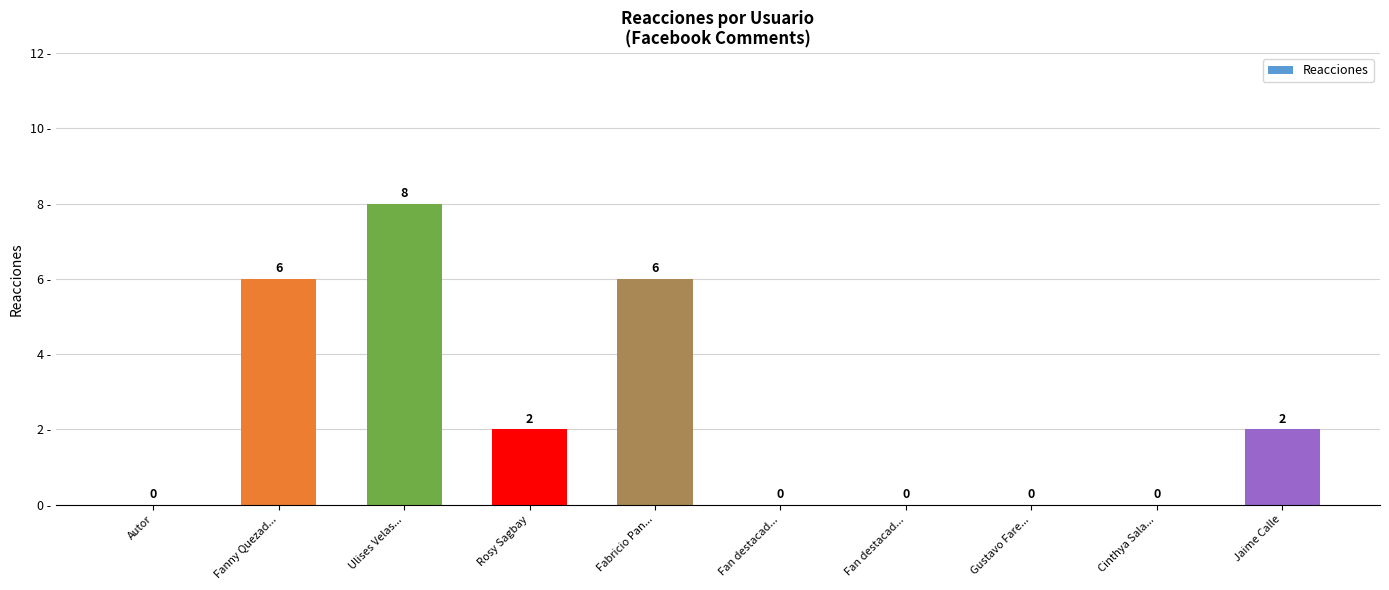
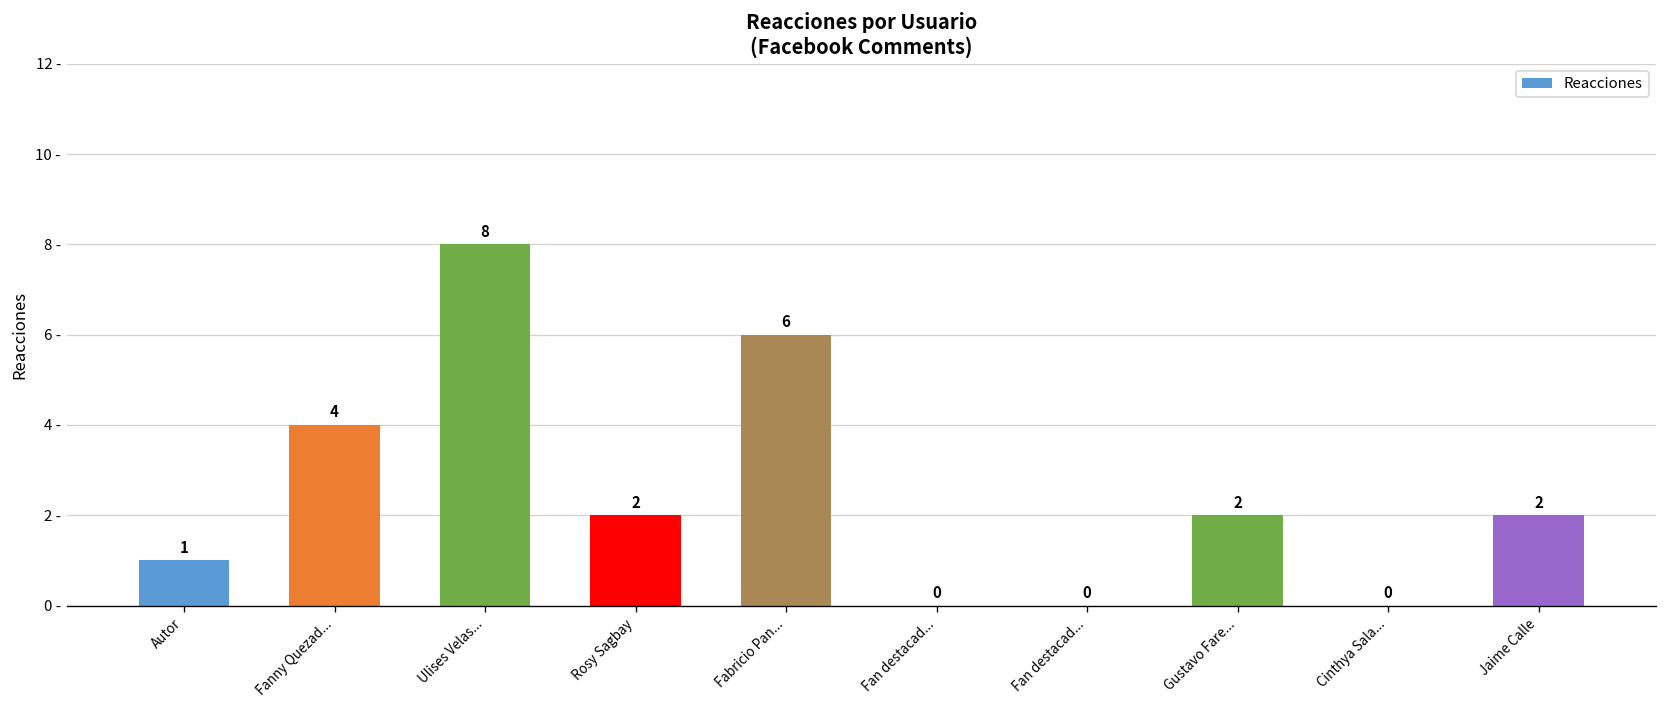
  {
-   "Autor": 0,
-   "Fanny Quezad...": 6,
+   "Autor": 1,
+   "Fanny Quezad...": 4,
    "Ulises Velas...": 8,
    "Rosy Sagbay": 2,
    "Fabricio Pan...": 6,
-   "Gustavo Fare...": 0,
+   "Gustavo Fare...": 2,
    "Cinthya Sala...": 0,
    "Jaime Calle": 2
  }
